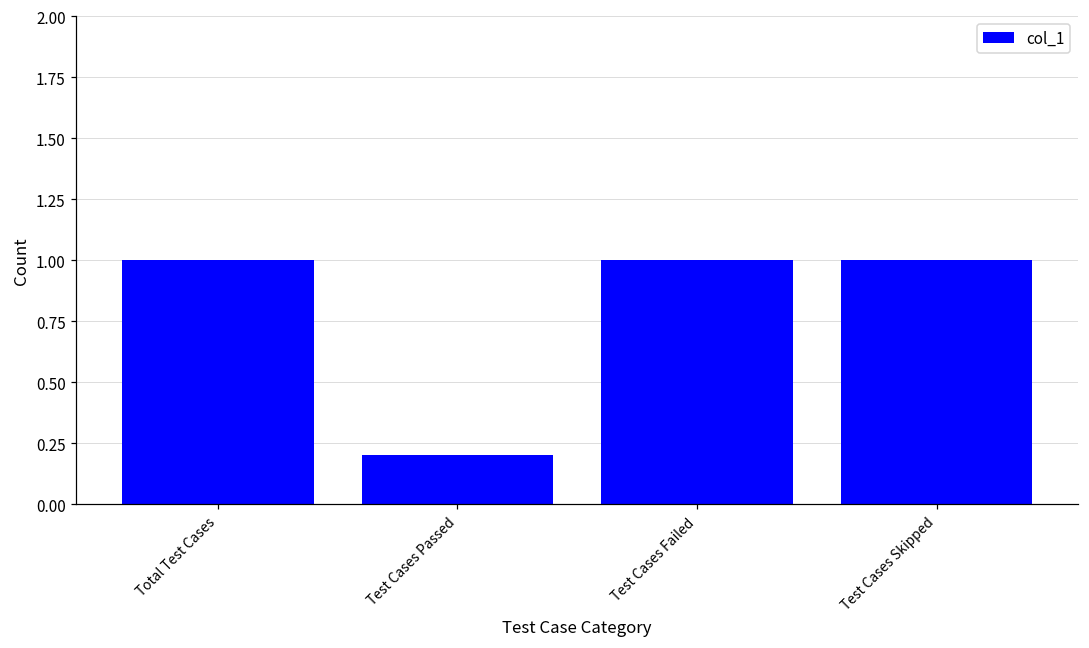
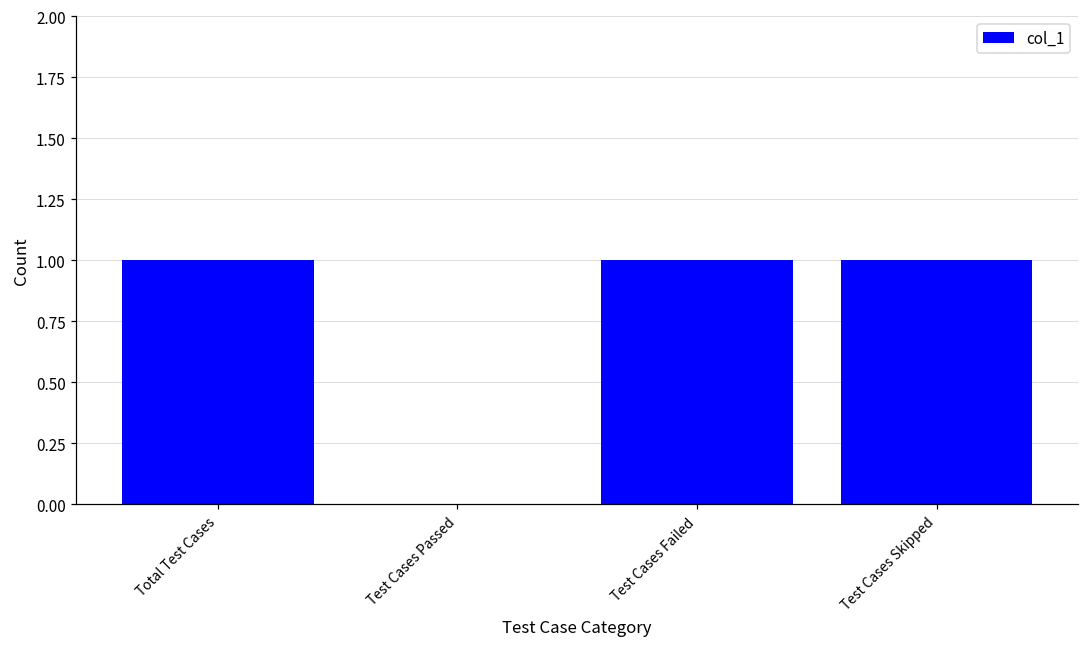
  {
    "Total Test Cases": 1.0,
-   "Test Cases Passed": 0.2,
+   "Test Cases Passed": 0.0,
    "Test Cases Failed": 1.0,
    "Test Cases Skipped": 1.0
  }
